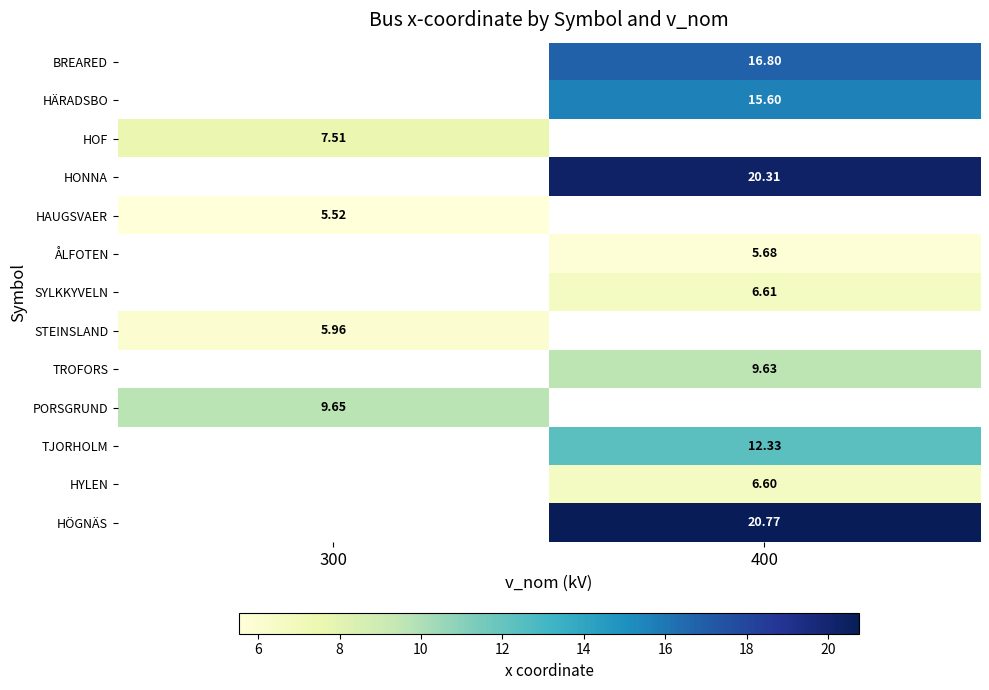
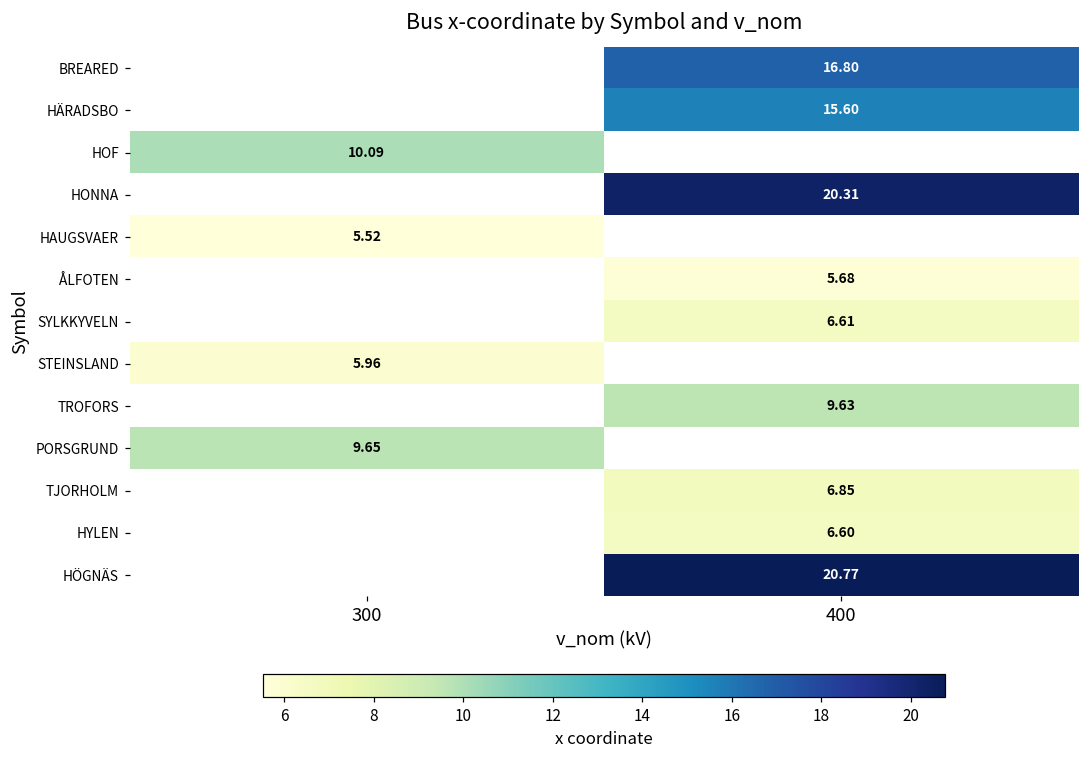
  {
    "BREARED": {
      "400": 16.80
    },
    "HÄRADSBO": {
      "400": 15.60
    },
    "HOF": {
-     "300": 7.51
+     "300": 10.09
    },
    "HONNA": {
      "400": 20.31
    },
    "HAUGSVAER": {
      "300": 5.52
    },
    "ÅLFOTEN": {
      "400": 5.68
    },
    "SYLKKYVELN": {
      "400": 6.61
    },
    "STEINSLAND": {
      "300": 5.96
    },
    "TROFORS": {
      "400": 9.63
    },
    "PORSGRUND": {
      "300": 9.65
    },
    "TJORHOLM": {
-     "400": 12.33
+     "400": 6.85
    },
    "HYLEN": {
      "400": 6.60
    },
    "HÖGNÄS": {
      "400": 20.77
    }
  }
